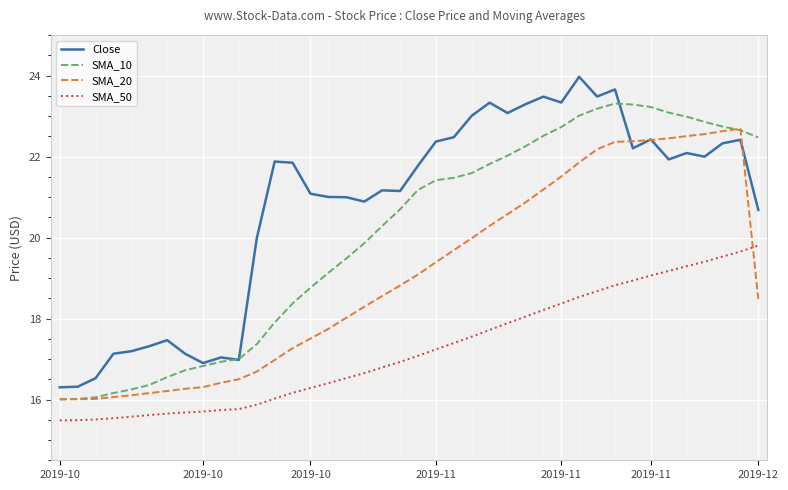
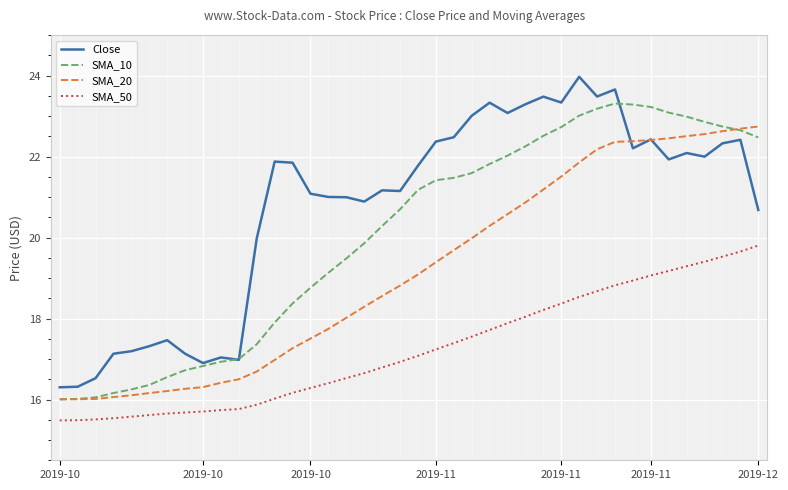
  {
    "Close": {
      "2019-12": 20.7
    },
    "SMA_10": {
      "2019-12": 22.5
    },
    "SMA_20": {
-     "2019-12": 18.5
+     "2019-12": 22.7
    },
    "SMA_50": {
      "2019-12": 19.8
    }
  }
